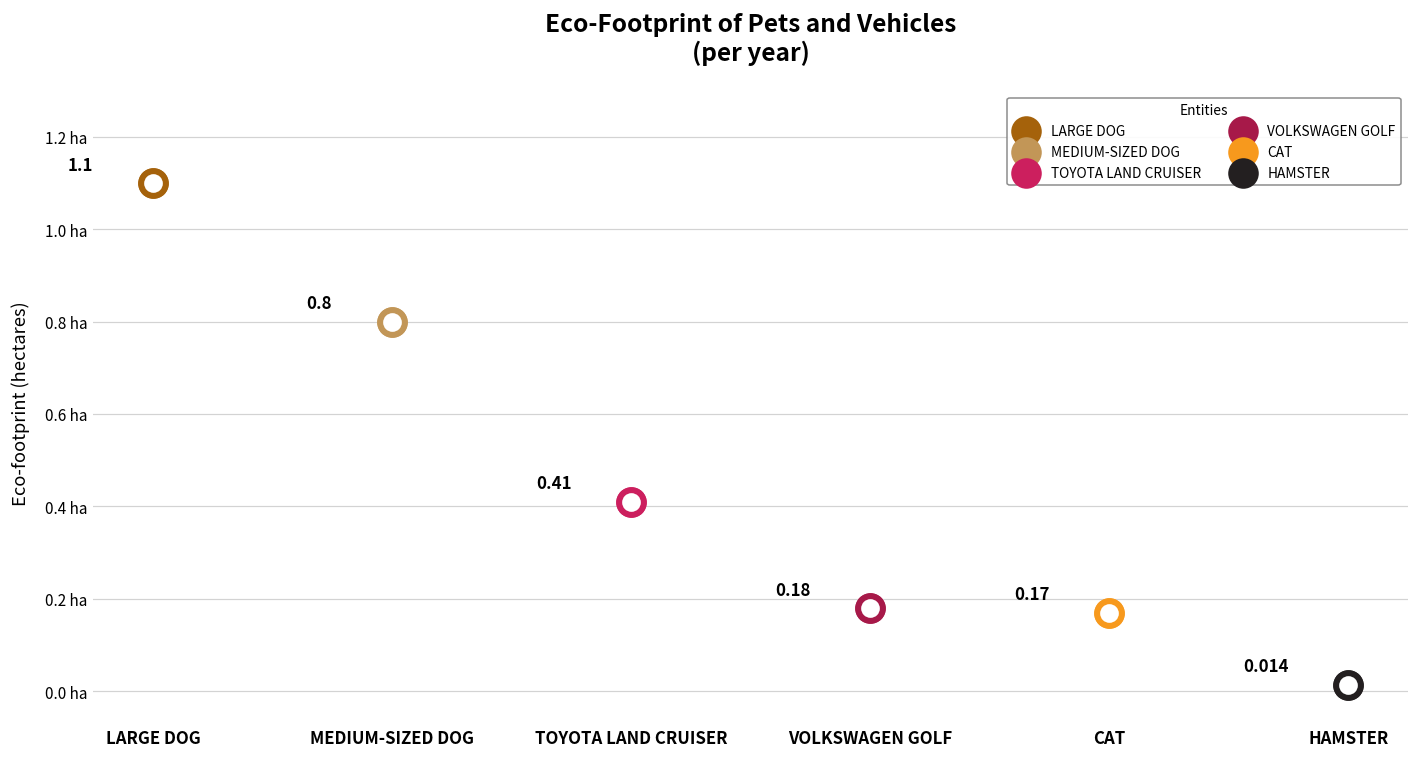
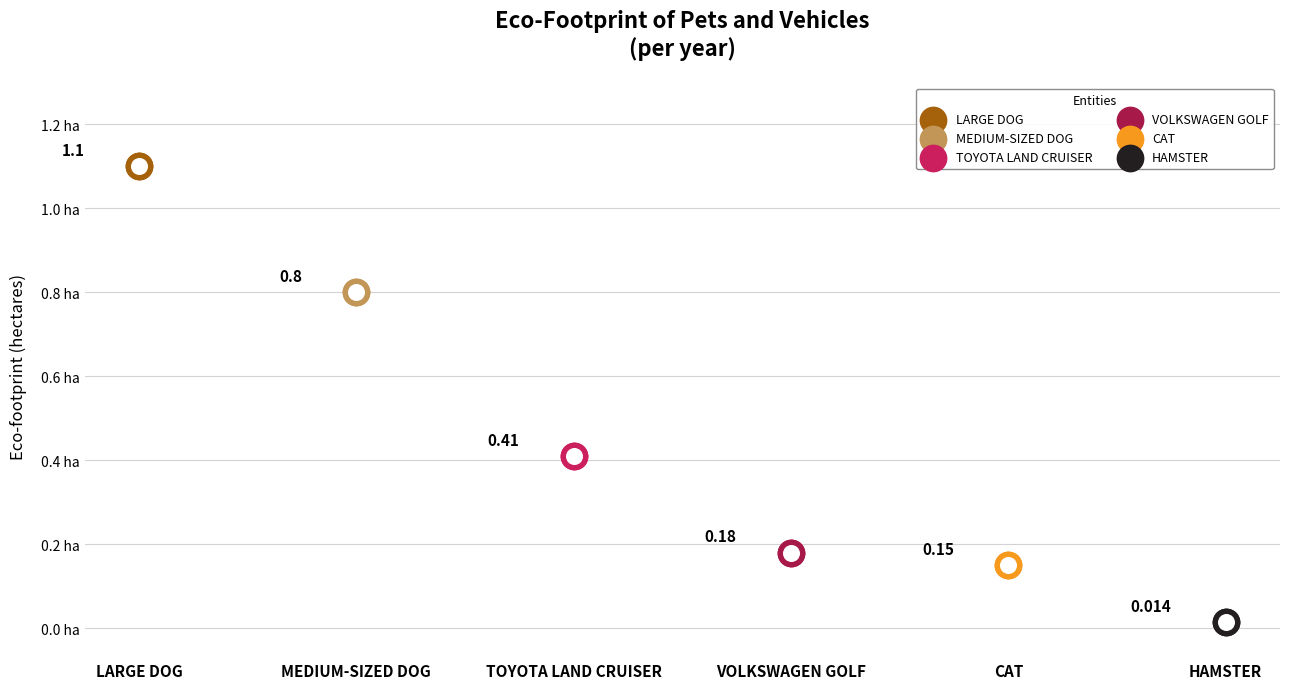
  {
    "CAT": {
-     "CAT": 0.17
+     "CAT": 0.15
    }
  }
